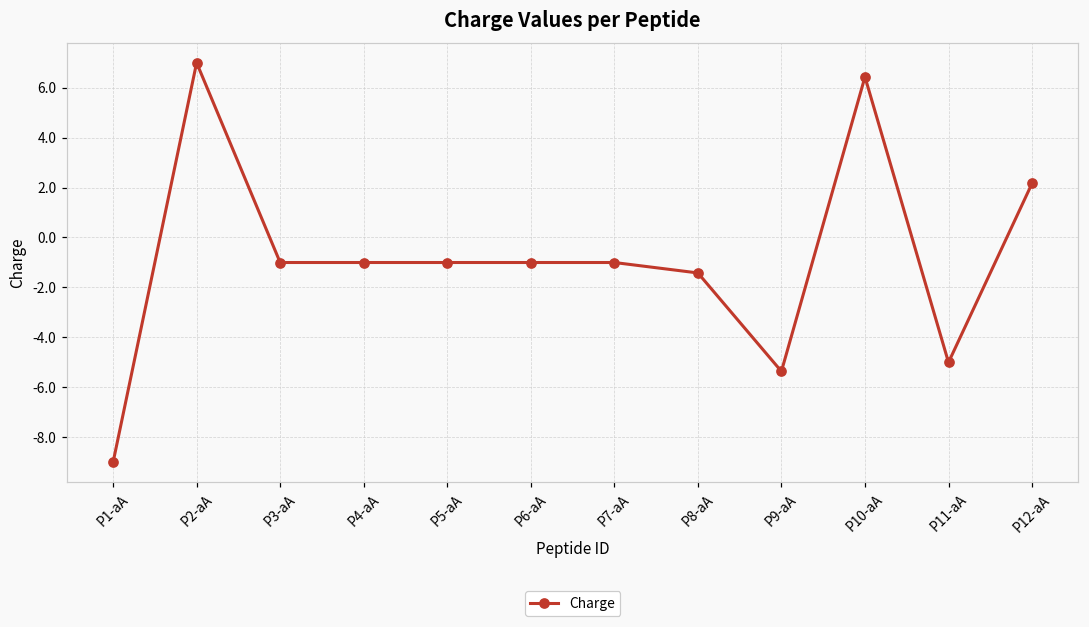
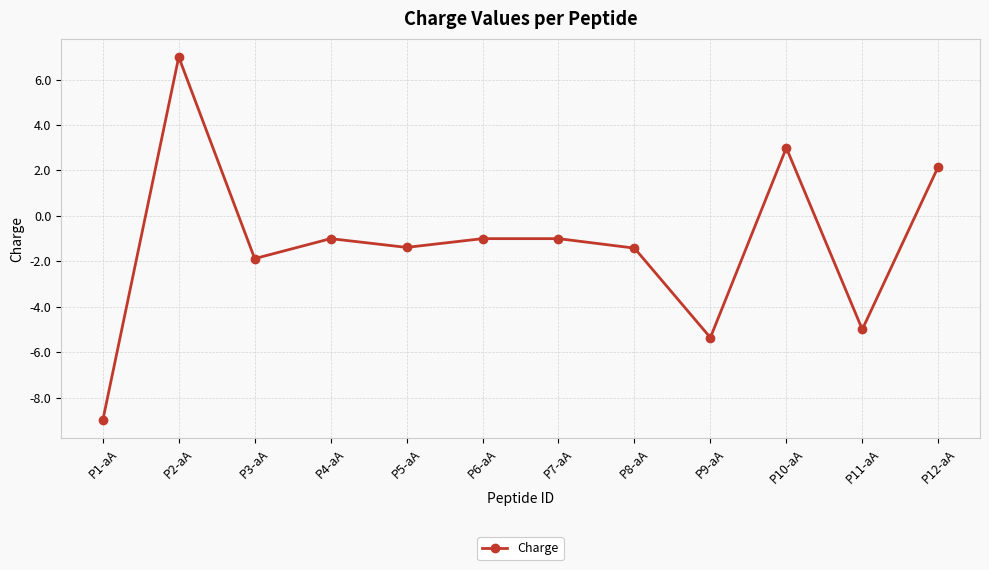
  {
    "P1-aA": -9.0,
    "P2-aA": 7.0,
-   "P3-aA": -1.0,
+   "P3-aA": -1.9,
    "P4-aA": -1.0,
-   "P5-aA": -1.0,
+   "P5-aA": -1.4,
    "P6-aA": -1.0,
    "P7-aA": -1.0,
    "P8-aA": -1.4,
    "P9-aA": -5.4,
-   "P10-aA": 6.4,
+   "P10-aA": 3.0,
    "P11-aA": -5.0,
    "P12-aA": 2.2
  }
